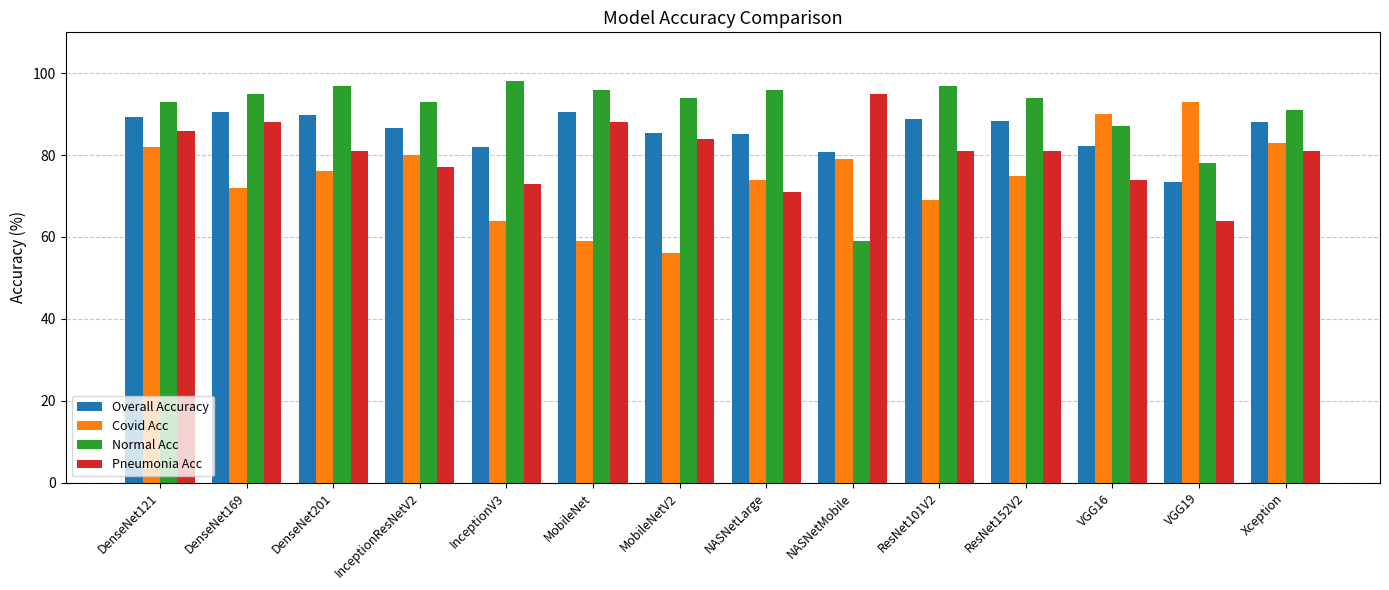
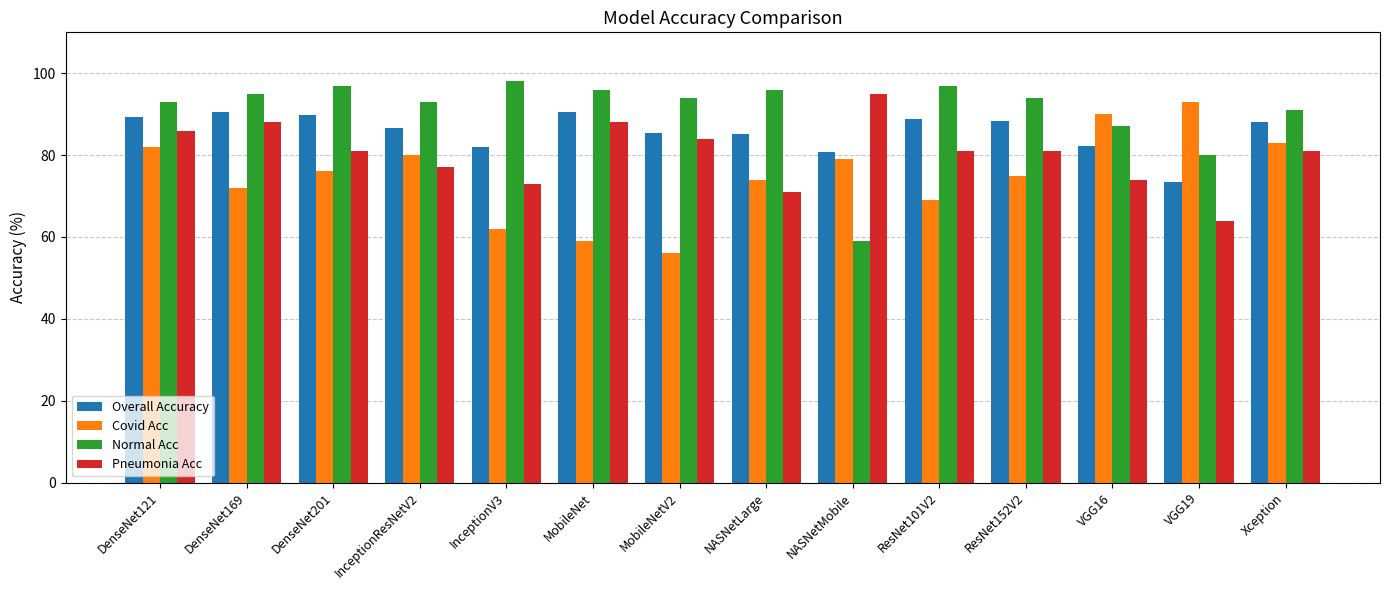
  {
    "Overall Accuracy": {
      "DenseNet121": 89,
      "DenseNet169": 91,
      "DenseNet201": 90,
      "InceptionResNetV2": 87,
      "InceptionV3": 82,
      "MobileNet": 91,
      "MobileNetV2": 85,
      "NASNetLarge": 85,
      "NASNetMobile": 81,
      "ResNet101V2": 89,
      "ResNet152V2": 88,
      "VGG16": 82,
      "VGG19": 73,
      "Xception": 88
    },
    "Covid Acc": {
      "DenseNet121": 82,
      "DenseNet169": 72,
      "DenseNet201": 76,
      "InceptionResNetV2": 80,
-     "InceptionV3": 64,
+     "InceptionV3": 62,
      "MobileNet": 59,
      "MobileNetV2": 56,
      "NASNetLarge": 74,
      "NASNetMobile": 79,
      "ResNet101V2": 69,
      "ResNet152V2": 75,
      "VGG16": 90,
      "VGG19": 93,
      "Xception": 83
    },
    "Normal Acc": {
      "DenseNet121": 93,
      "DenseNet169": 95,
      "DenseNet201": 97,
      "InceptionResNetV2": 93,
      "InceptionV3": 98,
      "MobileNet": 96,
      "MobileNetV2": 94,
      "NASNetLarge": 96,
      "NASNetMobile": 59,
      "ResNet101V2": 97,
      "ResNet152V2": 94,
      "VGG16": 87,
-     "VGG19": 78,
+     "VGG19": 80,
      "Xception": 91
    },
    "Pneumonia Acc": {
      "DenseNet121": 86,
      "DenseNet169": 88,
      "DenseNet201": 81,
      "InceptionResNetV2": 77,
      "InceptionV3": 73,
      "MobileNet": 88,
      "MobileNetV2": 84,
      "NASNetLarge": 71,
      "NASNetMobile": 95,
      "ResNet101V2": 81,
      "ResNet152V2": 81,
      "VGG16": 74,
      "VGG19": 64,
      "Xception": 81
    }
  }
